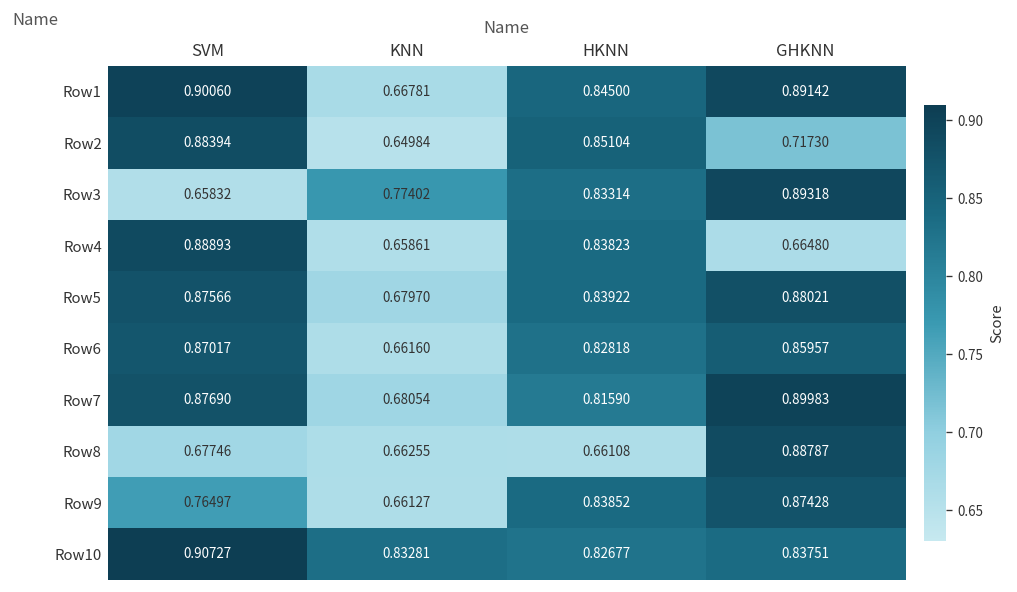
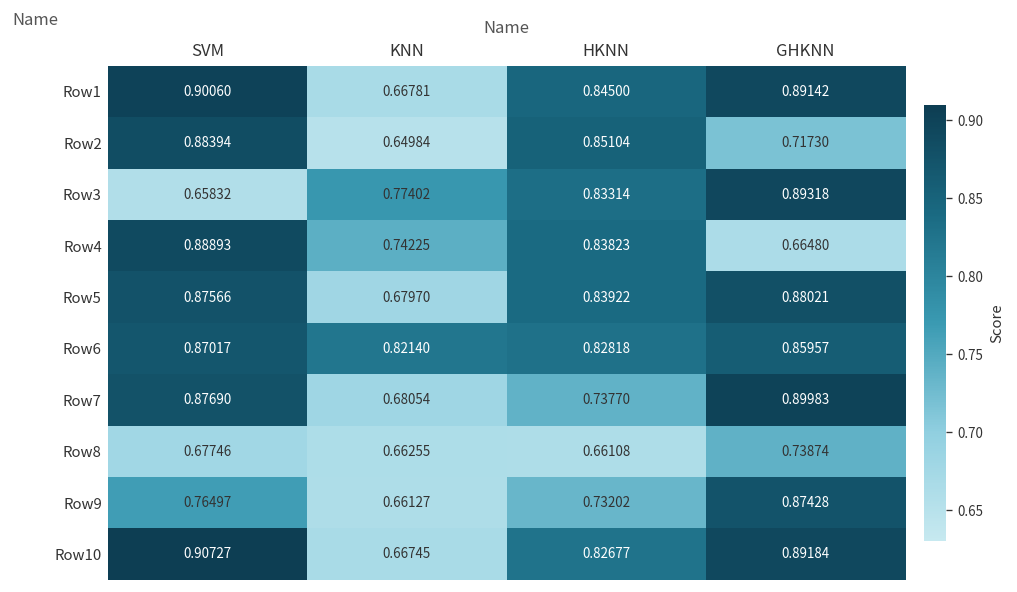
  {
    "Row1": {
      "SVM": 0.90060,
      "KNN": 0.66781,
      "HKNN": 0.84500,
      "GHKNN": 0.89142
    },
    "Row2": {
      "SVM": 0.88394,
      "KNN": 0.64984,
      "HKNN": 0.85104,
      "GHKNN": 0.71730
    },
    "Row3": {
      "SVM": 0.65832,
      "KNN": 0.77402,
      "HKNN": 0.83314,
      "GHKNN": 0.89318
    },
    "Row4": {
      "SVM": 0.88893,
-     "KNN": 0.65861,
+     "KNN": 0.74225,
      "HKNN": 0.83823,
      "GHKNN": 0.66480
    },
    "Row5": {
      "SVM": 0.87566,
      "KNN": 0.67970,
      "HKNN": 0.83922,
      "GHKNN": 0.88021
    },
    "Row6": {
      "SVM": 0.87017,
-     "KNN": 0.66160,
+     "KNN": 0.82140,
      "HKNN": 0.82818,
      "GHKNN": 0.85957
    },
    "Row7": {
      "SVM": 0.87690,
      "KNN": 0.68054,
-     "HKNN": 0.81590,
+     "HKNN": 0.73770,
      "GHKNN": 0.89983
    },
    "Row8": {
      "SVM": 0.67746,
      "KNN": 0.66255,
      "HKNN": 0.66108,
-     "GHKNN": 0.88787
+     "GHKNN": 0.73874
    },
    "Row9": {
      "SVM": 0.76497,
      "KNN": 0.66127,
-     "HKNN": 0.83852,
+     "HKNN": 0.73202,
      "GHKNN": 0.87428
    },
    "Row10": {
      "SVM": 0.90727,
-     "KNN": 0.83281,
+     "KNN": 0.66745,
      "HKNN": 0.82677,
-     "GHKNN": 0.83751
+     "GHKNN": 0.89184
    }
  }
